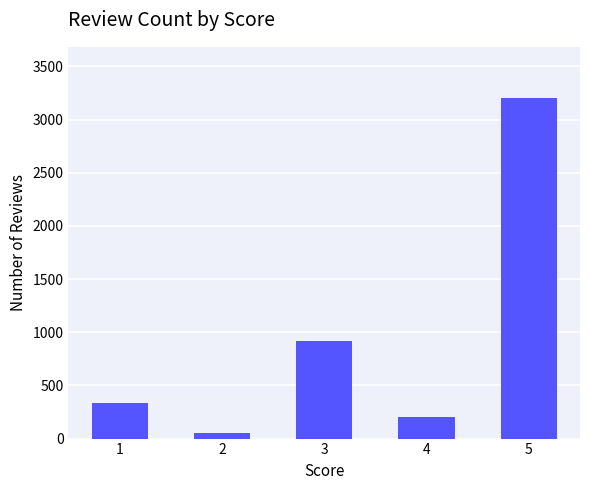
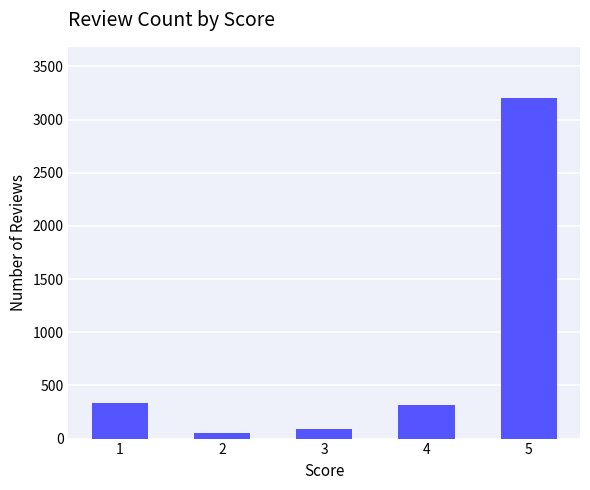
  {
    "1": 340,
    "2": 50,
-   "3": 920,
-   "4": 200,
+   "3": 90,
+   "4": 310,
    "5": 3200
  }
